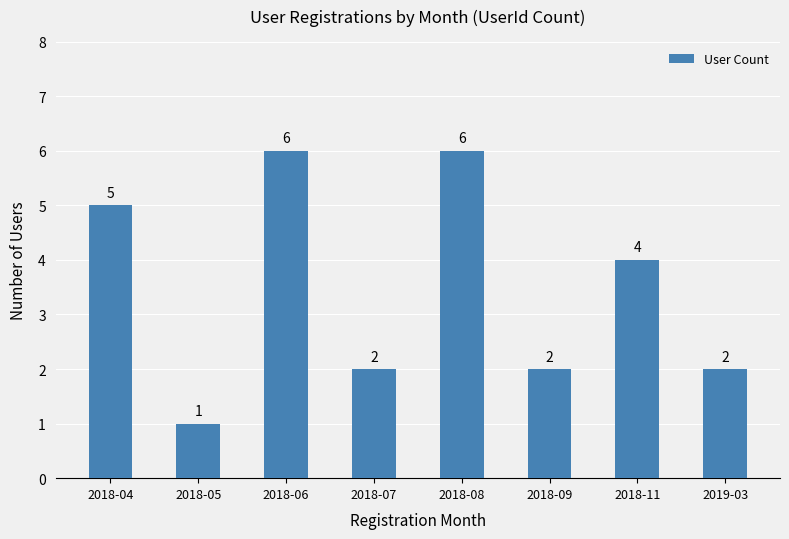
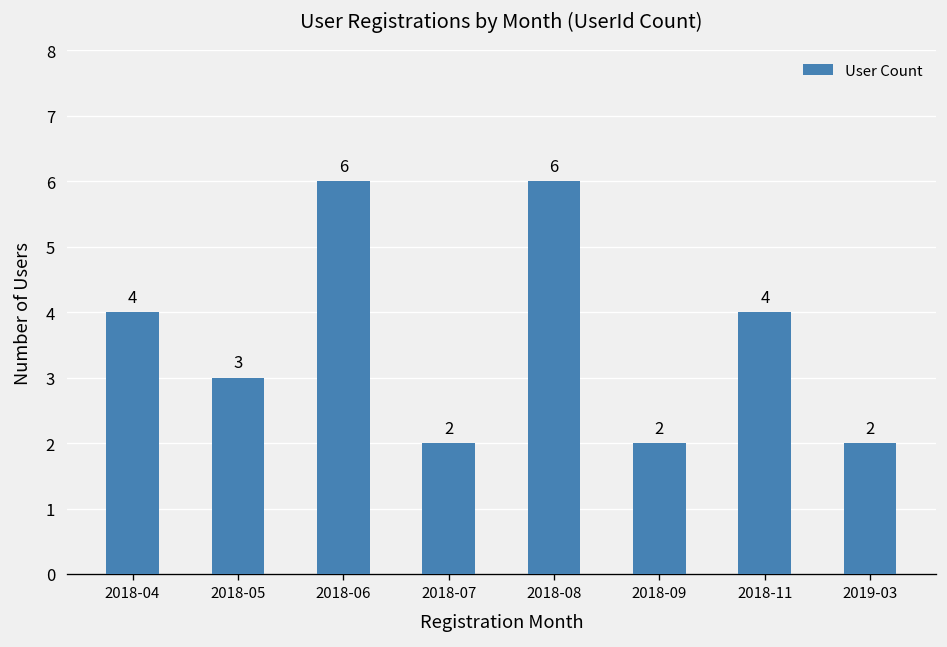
  {
-   "2018-04": 5,
-   "2018-05": 1,
+   "2018-04": 4,
+   "2018-05": 3,
    "2018-06": 6,
    "2018-07": 2,
    "2018-08": 6,
    "2018-09": 2,
    "2018-11": 4,
    "2019-03": 2
  }
